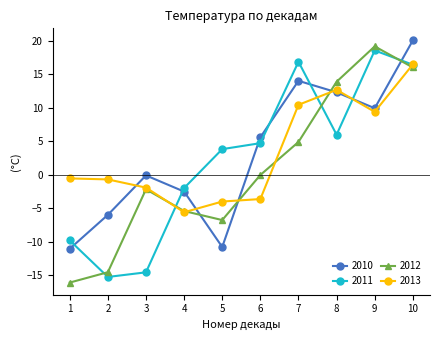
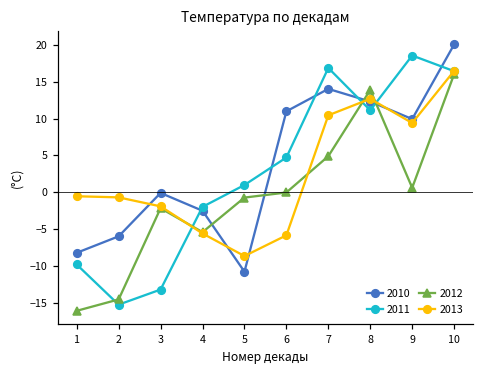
  {
    "2010": {
-     "1": -11,
+     "1": -8,
      "2": -6,
      "3": 0,
      "4": -3,
      "5": -11,
-     "6": 6,
+     "6": 11,
      "7": 14,
      "9": 10,
      "10": 20
    },
    "2011": {
      "1": -10,
      "2": -15,
-     "3": -15,
+     "3": -13,
      "4": -2,
-     "5": 4,
+     "5": 1,
      "6": 5,
      "7": 17,
-     "8": 6,
+     "8": 11,
      "9": 19
    },
    "2012": {
      "1": -16,
      "2": -15,
-     "5": -7,
+     "5": -1,
      "6": 0,
      "7": 5,
      "8": 14,
-     "9": 19,
+     "9": 1,
      "10": 16
    },
    "2013": {
      "1": -1,
      "2": -1,
-     "5": -4,
-     "6": -4,
+     "5": -9,
+     "6": -6,
      "7": 10,
      "9": 9
    }
  }
